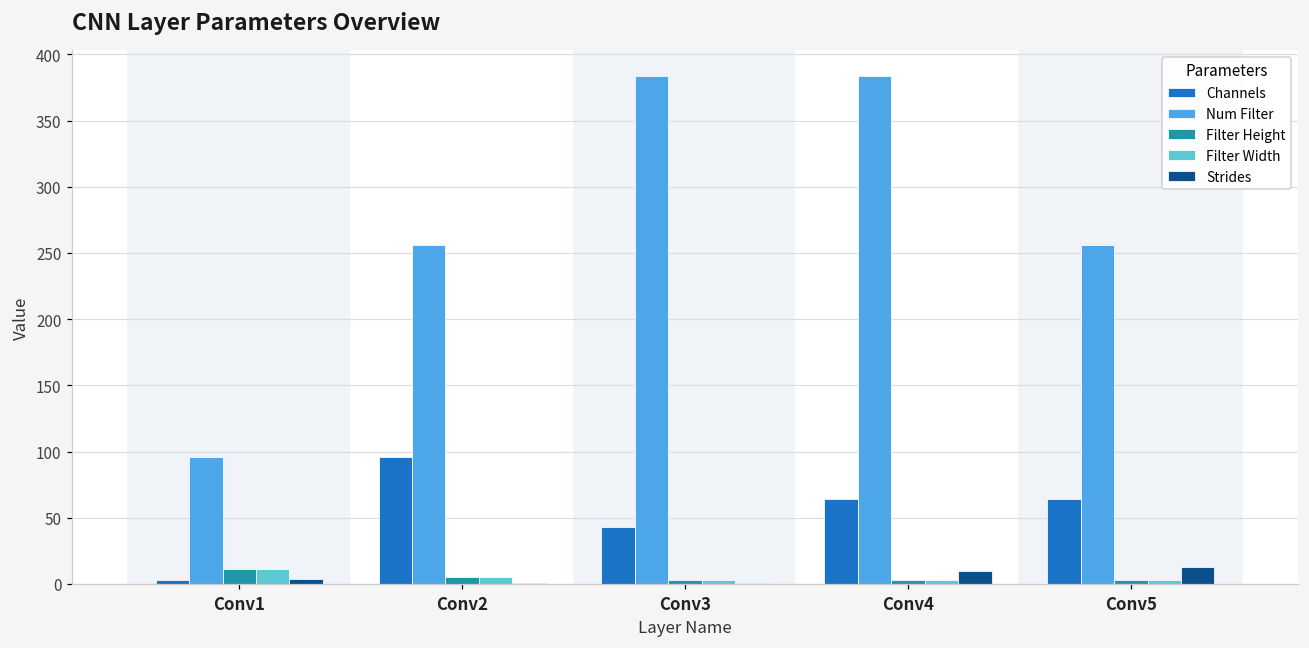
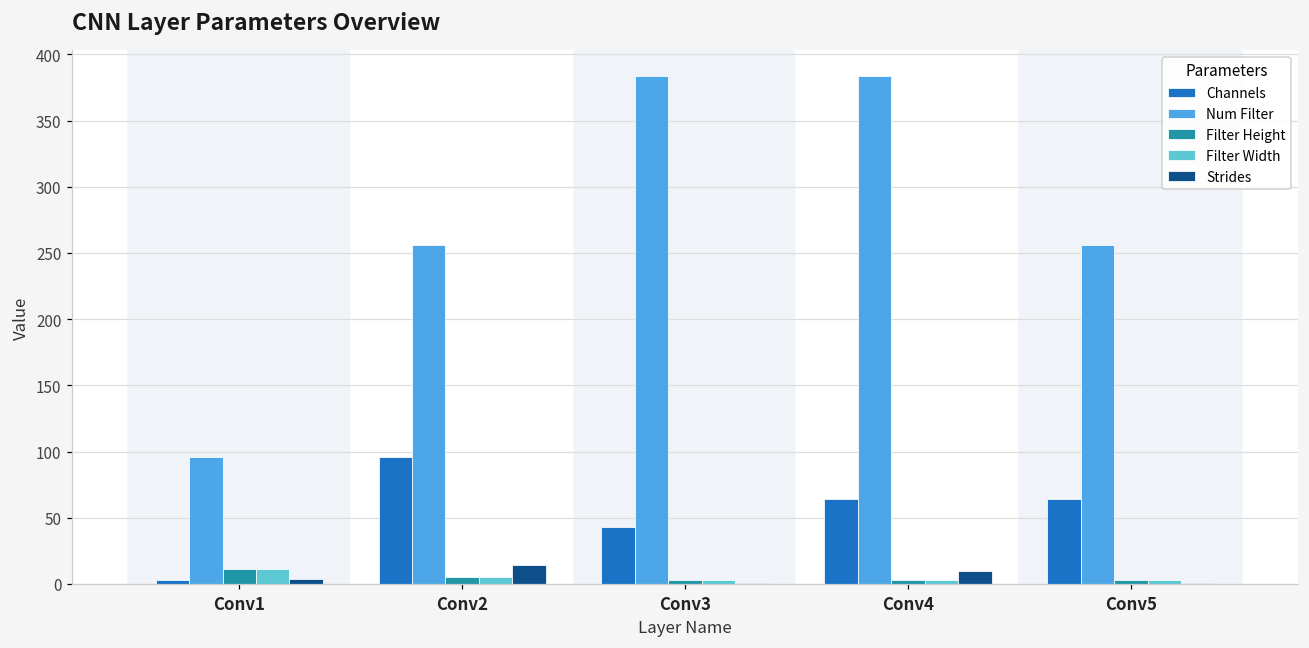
  {
    "Strides": {
      "Conv1": 4,
-     "Conv2": 1,
+     "Conv2": 14,
      "Conv4": 10,
-     "Conv5": 13
+     "Conv5": 1
    }
  }
